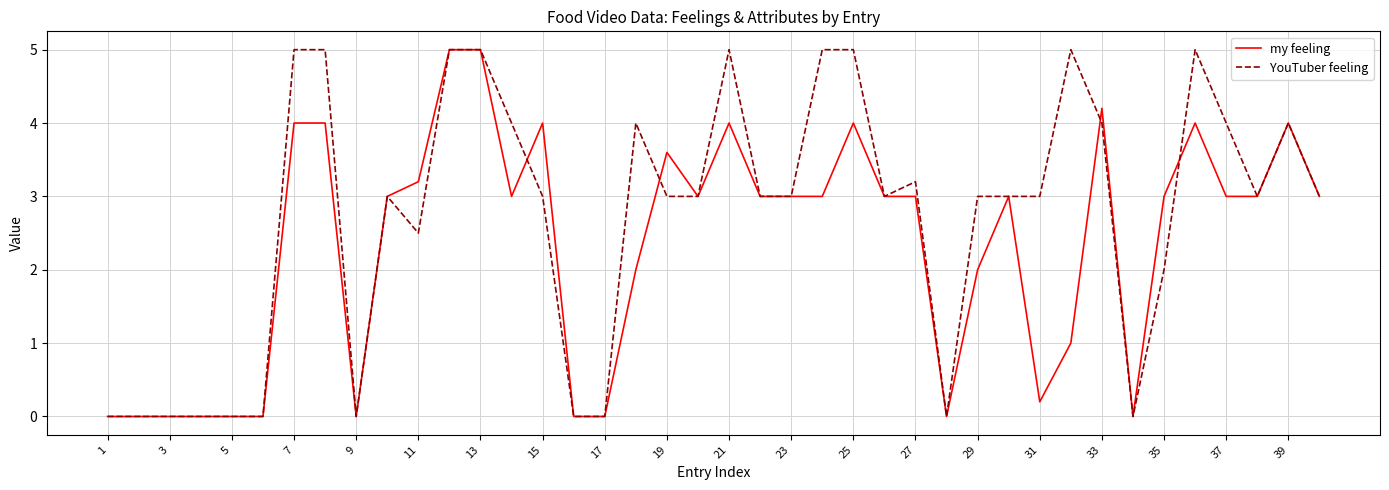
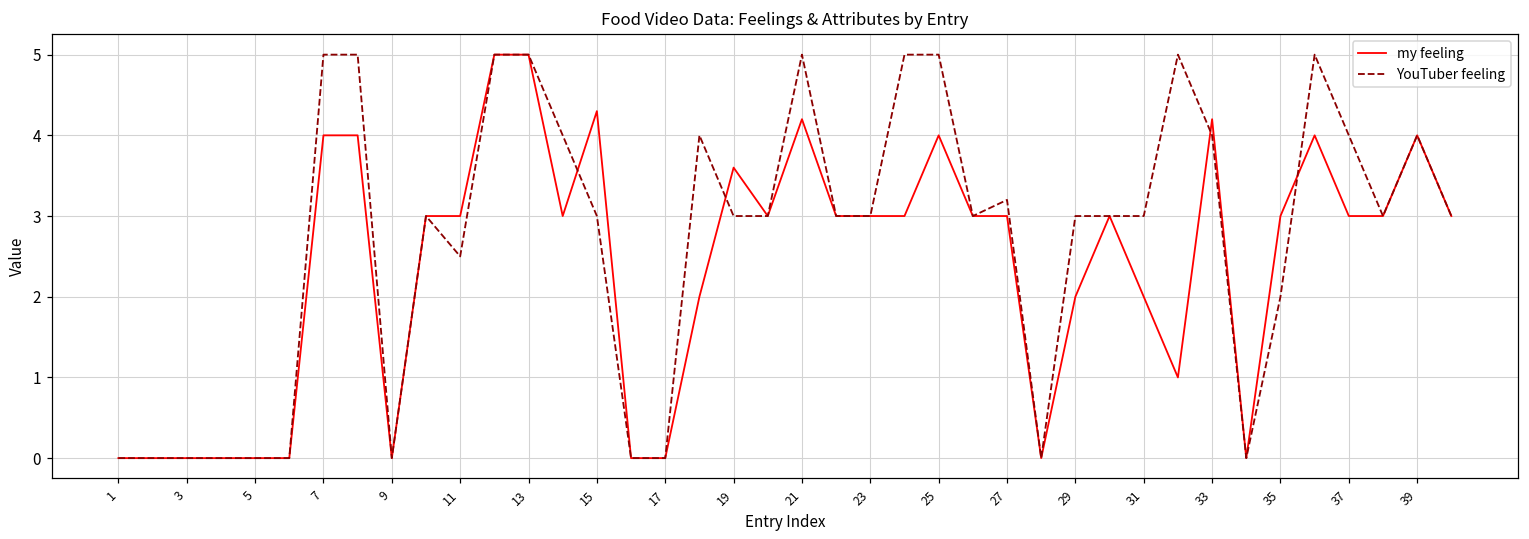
  {
    "my feeling": {
      "7": 4.0,
-     "11": 3.2,
-     "15": 4.0,
+     "11": 3.0,
+     "15": 4.3,
      "19": 3.6,
-     "21": 4.0,
+     "21": 4.2,
      "25": 4.0,
      "27": 3.0,
      "29": 2.0,
-     "31": 0.2,
+     "31": 2.0,
      "33": 4.2,
      "35": 3.0,
      "37": 3.0
    },
    "YouTuber feeling": {
      "7": 5.0,
      "11": 2.5,
      "15": 3.0,
      "19": 3.0,
      "21": 5.0,
      "25": 5.0,
      "27": 3.2,
      "29": 3.0,
      "31": 3.0,
      "33": 4.0,
      "35": 2.0,
      "37": 4.0
    }
  }
